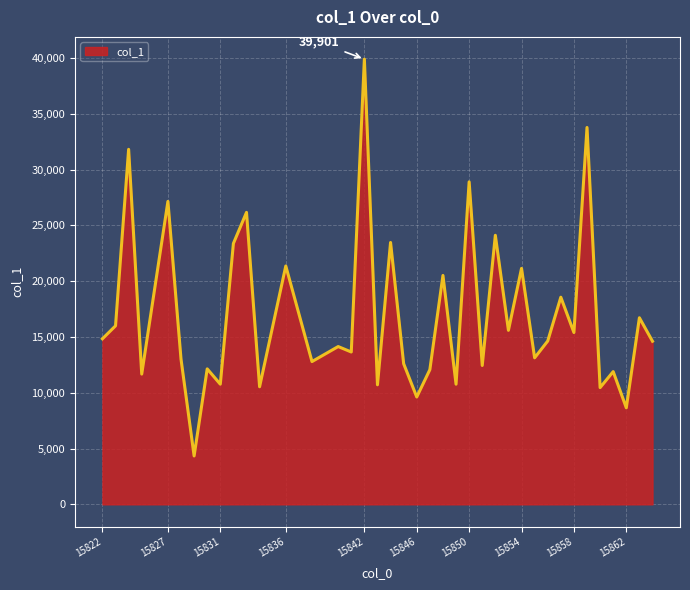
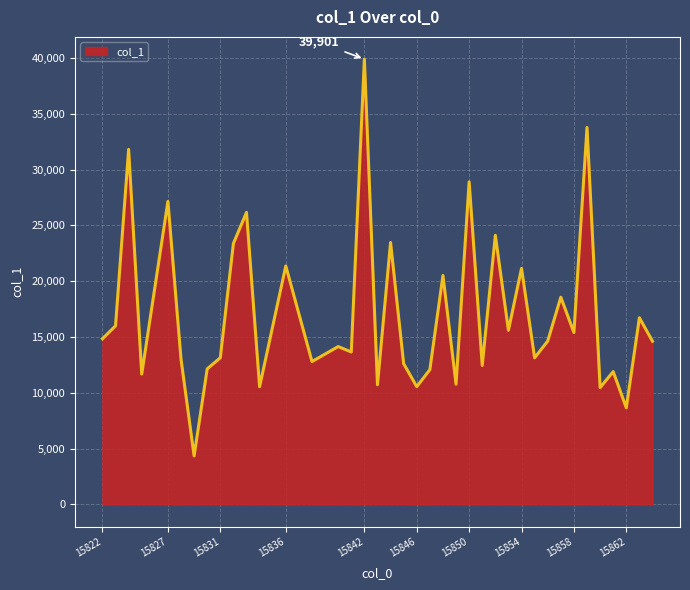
  {
    "15822": "14,800",
    "15827": "27,200",
-   "15831": "10,800",
+   "15831": "13,100",
    "15836": "21,400",
-   "15846": "9,600",
+   "15846": "10,500",
    "15850": "28,900",
    "15854": "21,100",
    "15858": "15,400",
    "15862": "8,700"
  }
